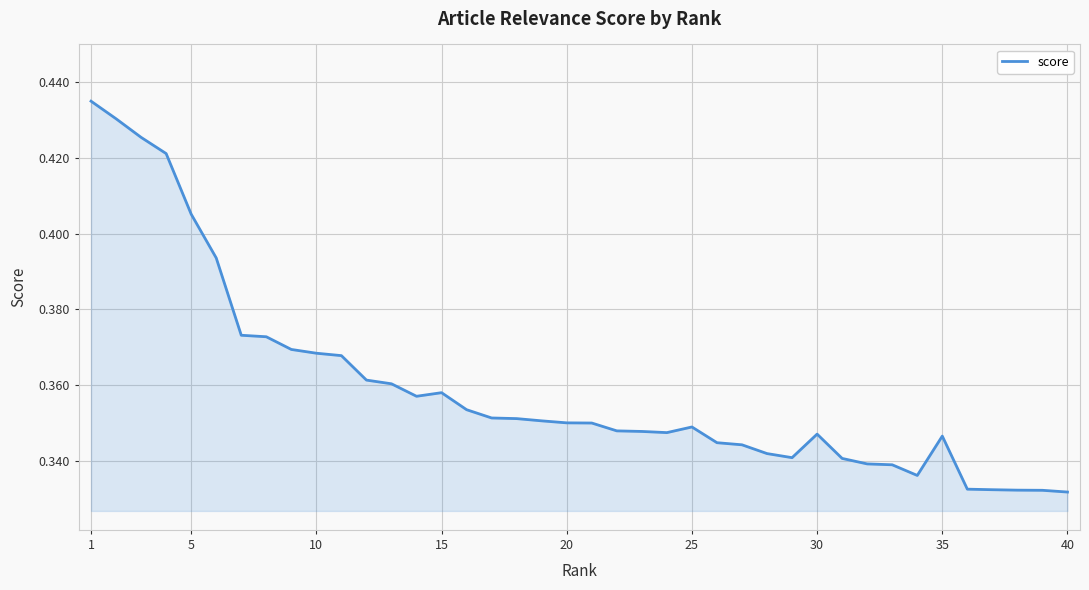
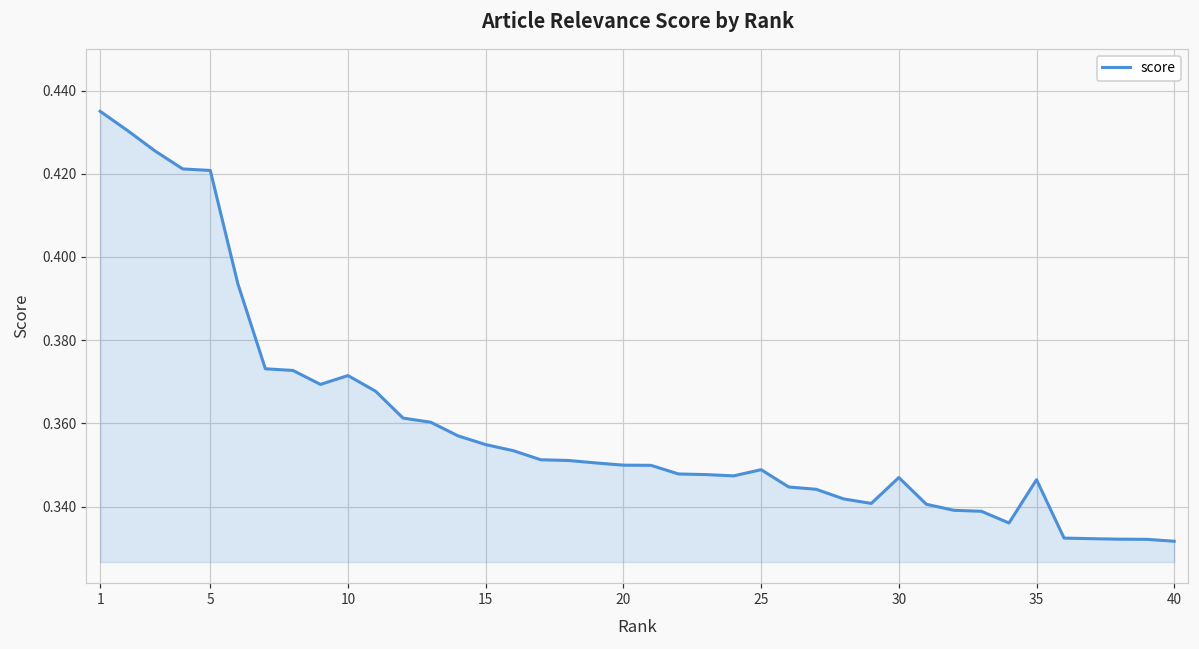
  {
    "1": 0.435,
-   "5": 0.405,
-   "10": 0.368,
-   "15": 0.358,
+   "5": 0.421,
+   "10": 0.371,
+   "15": 0.355,
    "20": 0.350,
    "25": 0.349,
    "30": 0.347,
    "35": 0.346,
    "40": 0.332
  }
